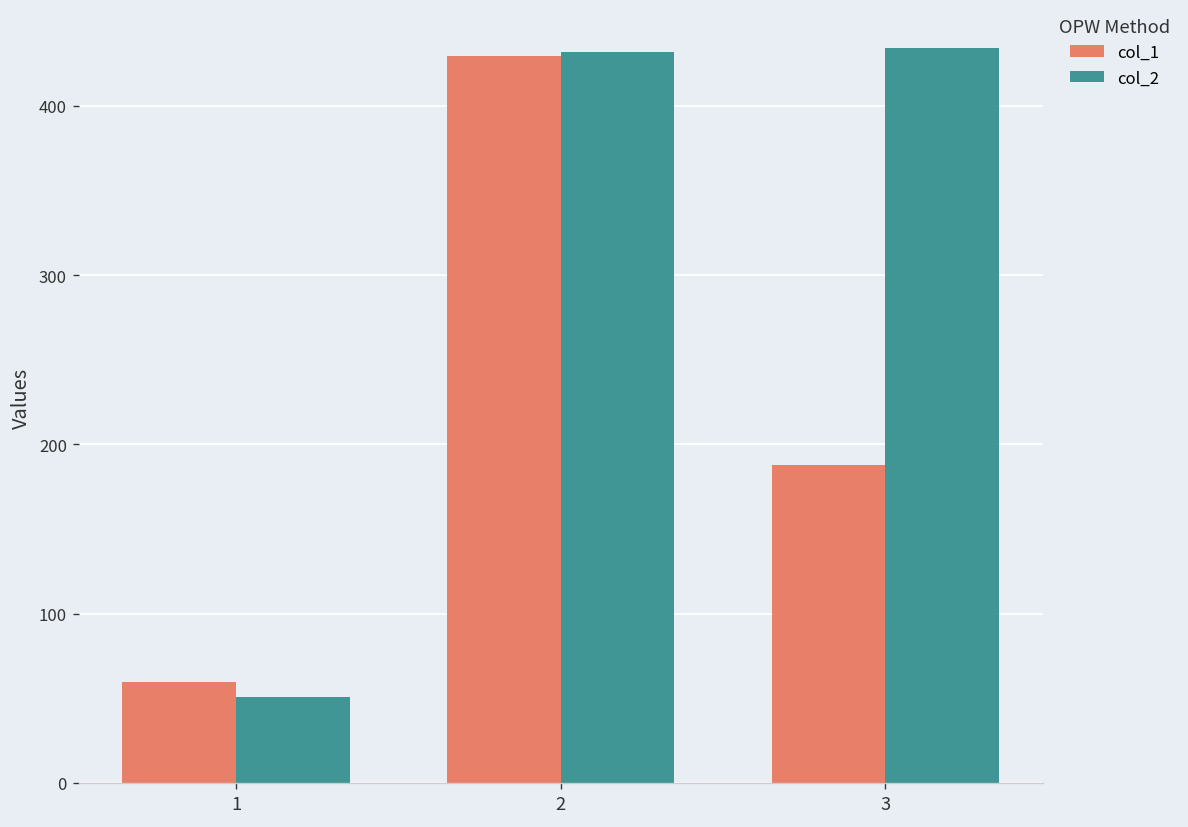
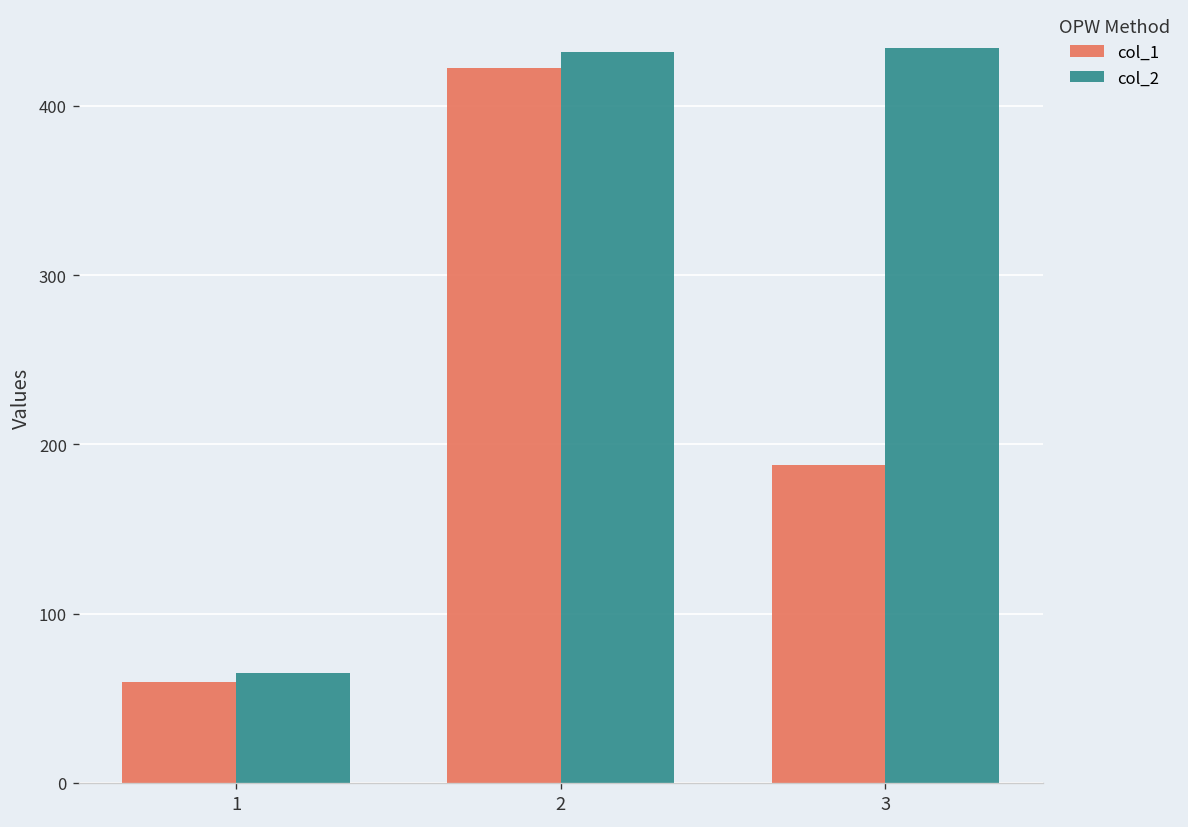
  {
    "col_1": {
      "1": 59,
-     "2": 430,
+     "2": 422,
      "3": 188
    },
    "col_2": {
-     "1": 51,
+     "1": 65,
      "2": 432,
      "3": 434
    }
  }
